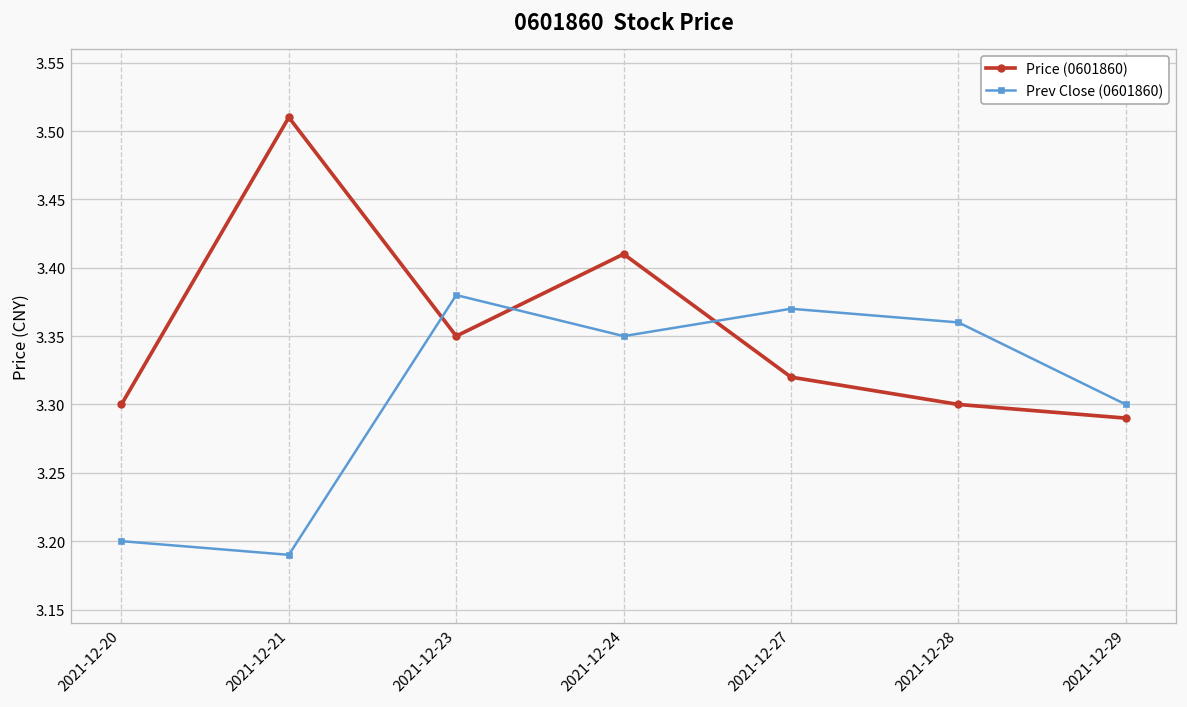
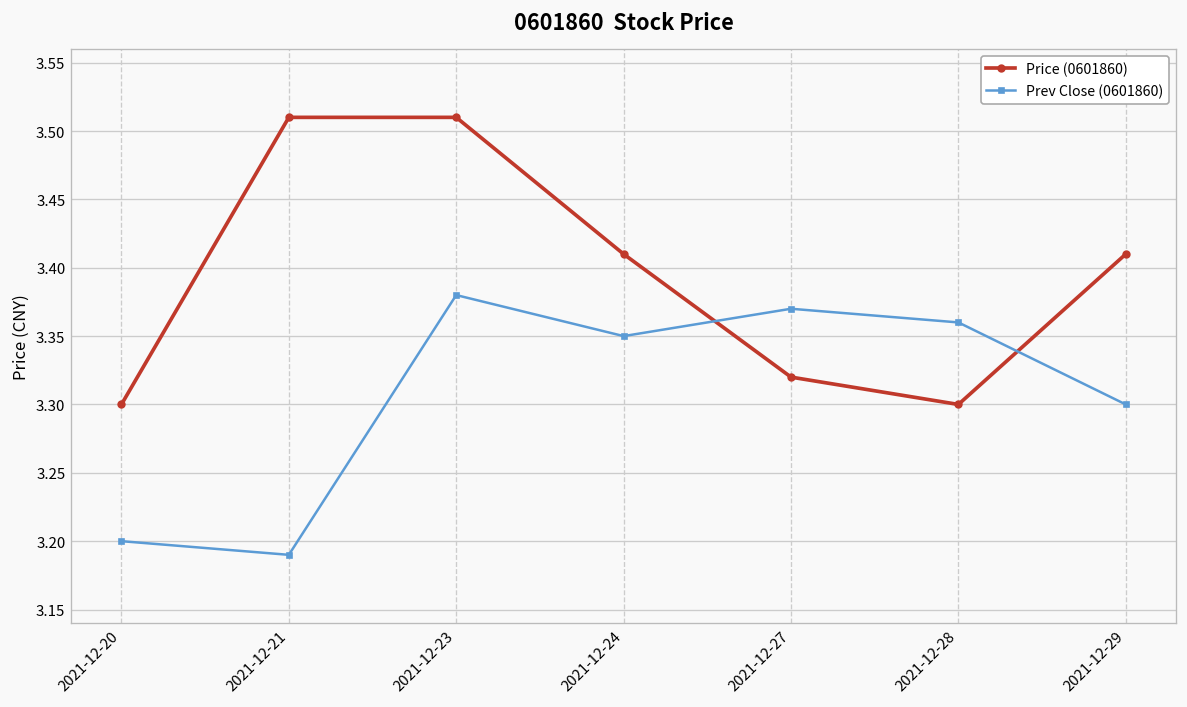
  {
    "Price (0601860)": {
      "2021-12-20": 3.30,
      "2021-12-21": 3.51,
-     "2021-12-23": 3.35,
+     "2021-12-23": 3.51,
      "2021-12-24": 3.41,
      "2021-12-27": 3.32,
      "2021-12-28": 3.30,
-     "2021-12-29": 3.29
+     "2021-12-29": 3.41
    },
    "Prev Close (0601860)": {
      "2021-12-20": 3.20,
      "2021-12-21": 3.19,
      "2021-12-23": 3.38,
      "2021-12-24": 3.35,
      "2021-12-27": 3.37,
      "2021-12-28": 3.36,
      "2021-12-29": 3.30
    }
  }
